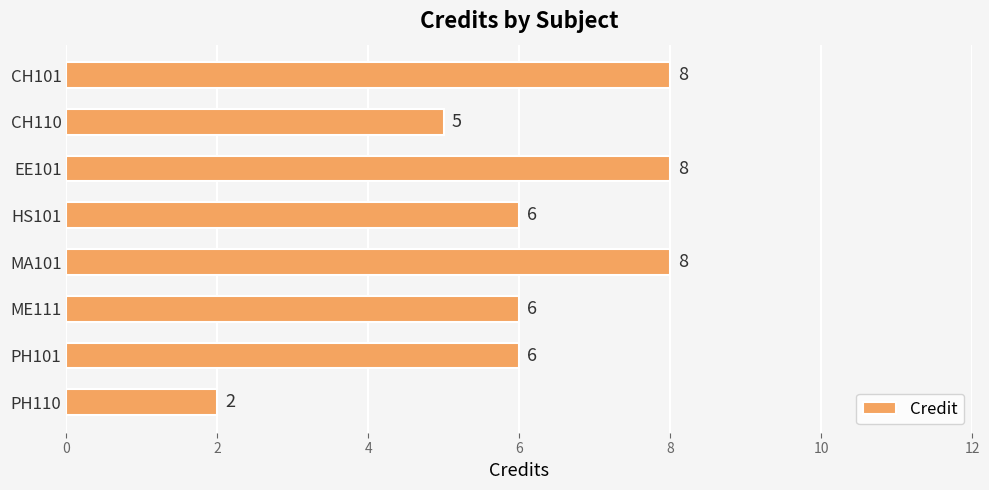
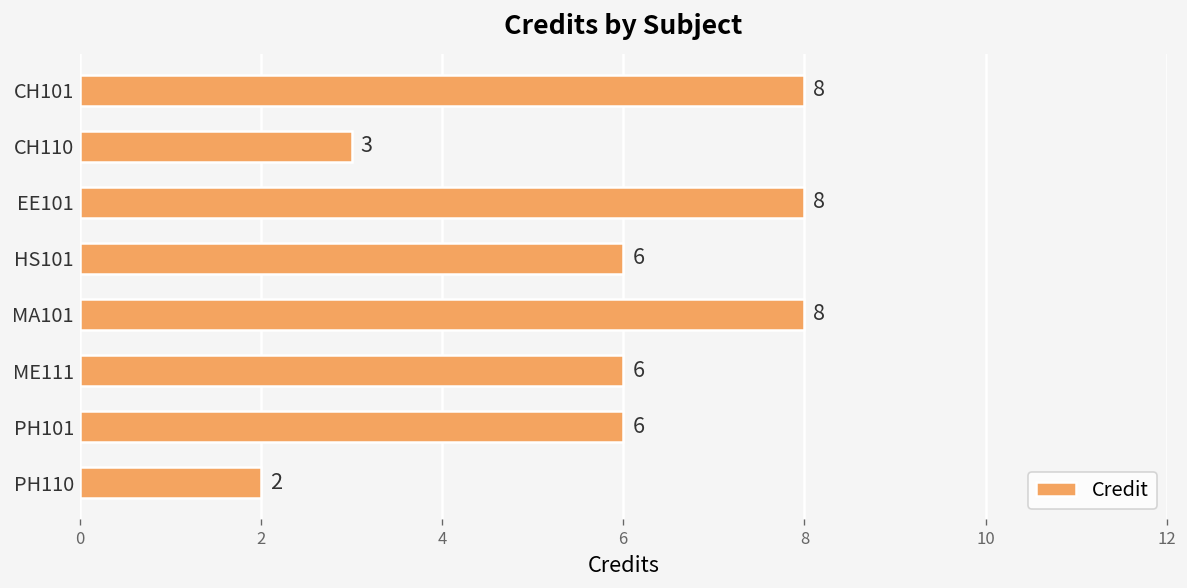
  {
    "CH101": 8,
-   "CH110": 5,
+   "CH110": 3,
    "EE101": 8,
    "HS101": 6,
    "MA101": 8,
    "ME111": 6,
    "PH101": 6,
    "PH110": 2
  }
